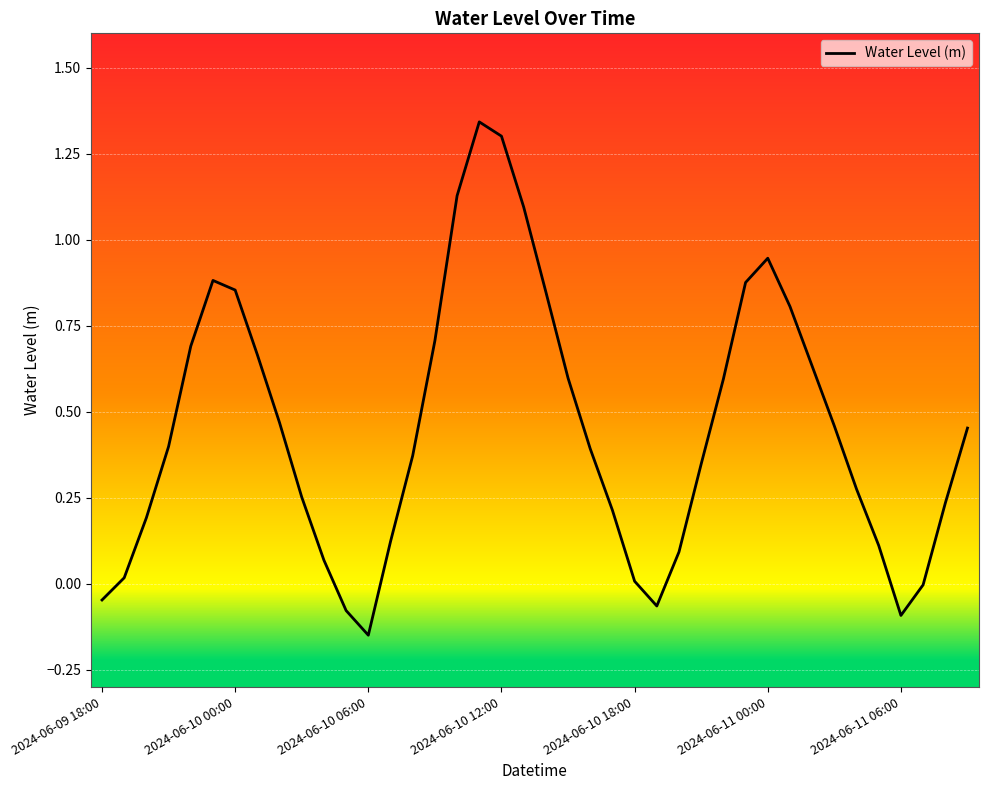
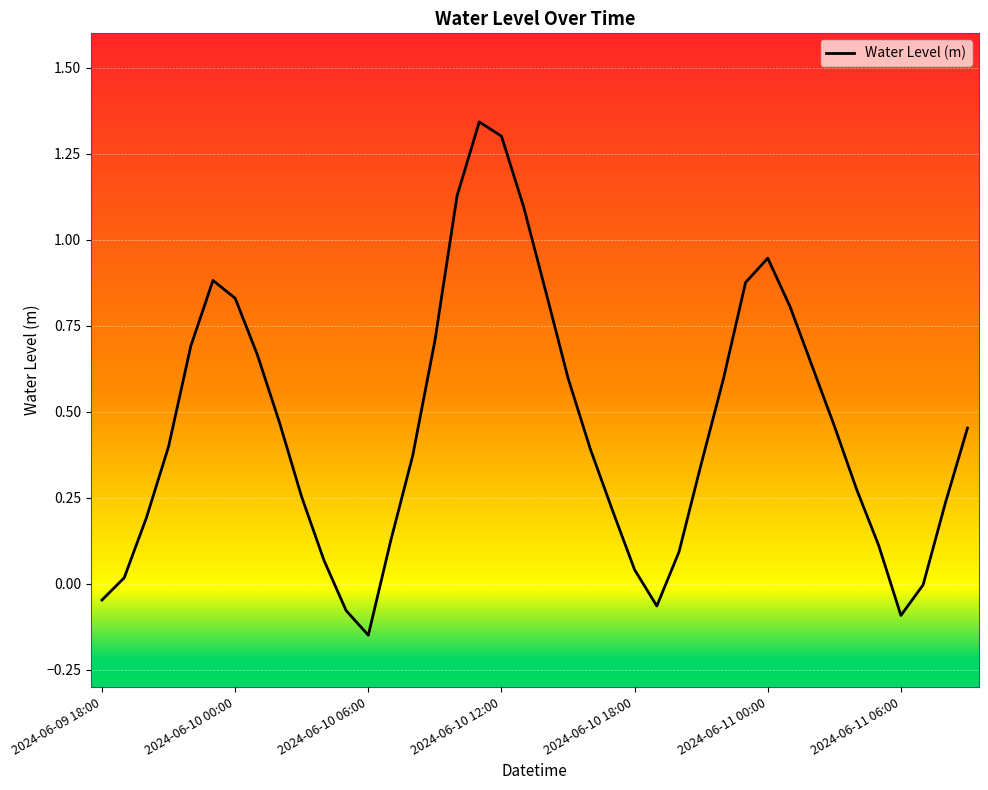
  {
    "2024-06-09 18:00": -0.05,
-   "2024-06-10 00:00": 0.85,
+   "2024-06-10 00:00": 0.83,
    "2024-06-10 06:00": -0.15,
    "2024-06-10 12:00": 1.30,
-   "2024-06-10 18:00": 0.01,
+   "2024-06-10 18:00": 0.04,
    "2024-06-11 00:00": 0.95,
    "2024-06-11 06:00": -0.09
  }
